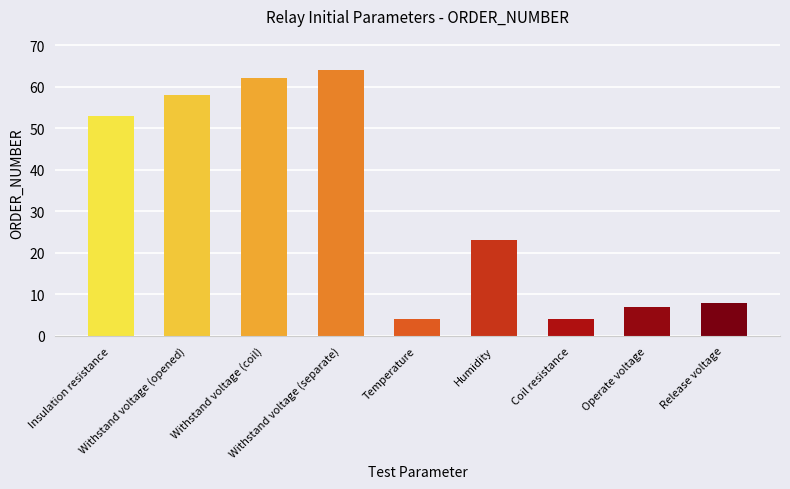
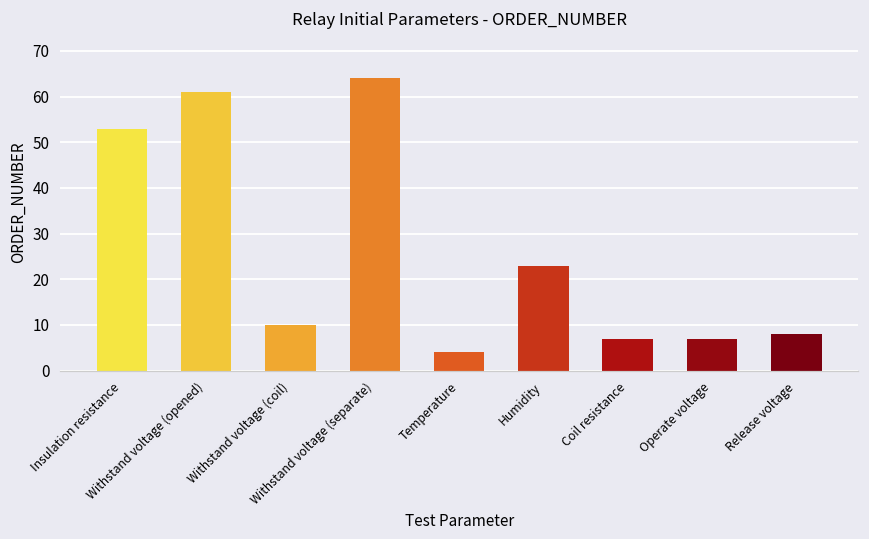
  {
    "Insulation resistance": 53,
-   "Withstand voltage (opened)": 58,
-   "Withstand voltage (coil)": 62,
+   "Withstand voltage (opened)": 61,
+   "Withstand voltage (coil)": 10,
    "Withstand voltage (separate)": 64,
    "Temperature": 4,
    "Humidity": 23,
-   "Coil resistance": 4,
+   "Coil resistance": 7,
    "Operate voltage": 7,
    "Release voltage": 8
  }
